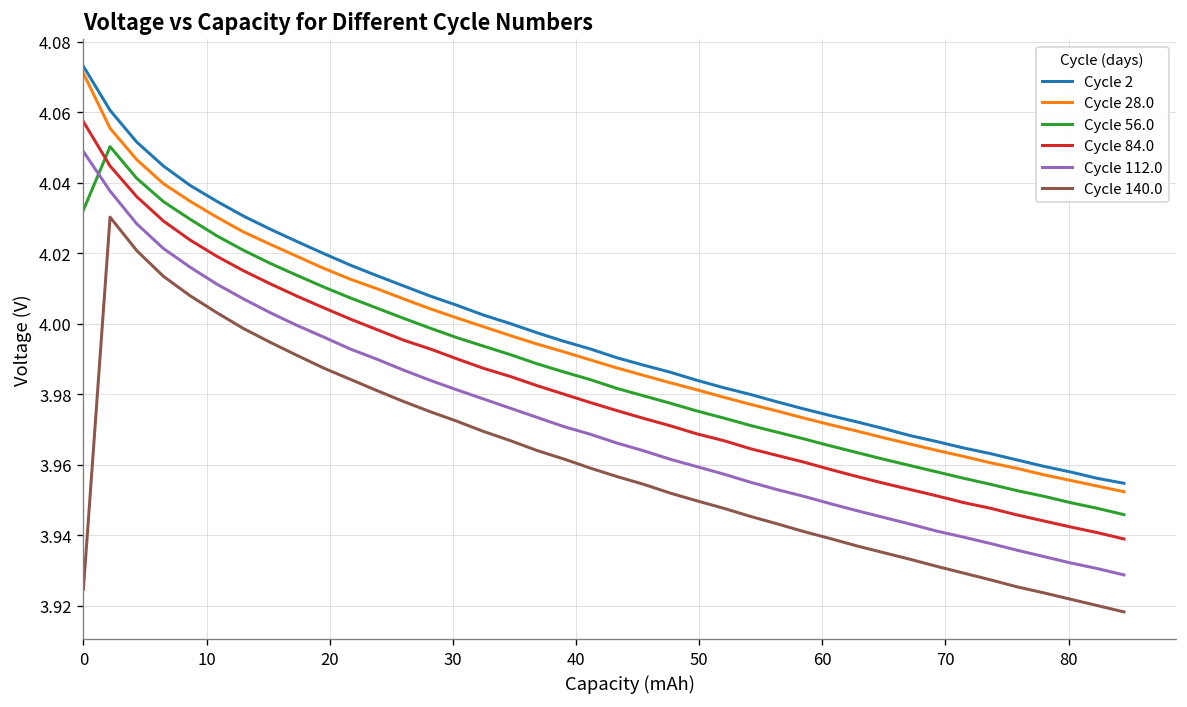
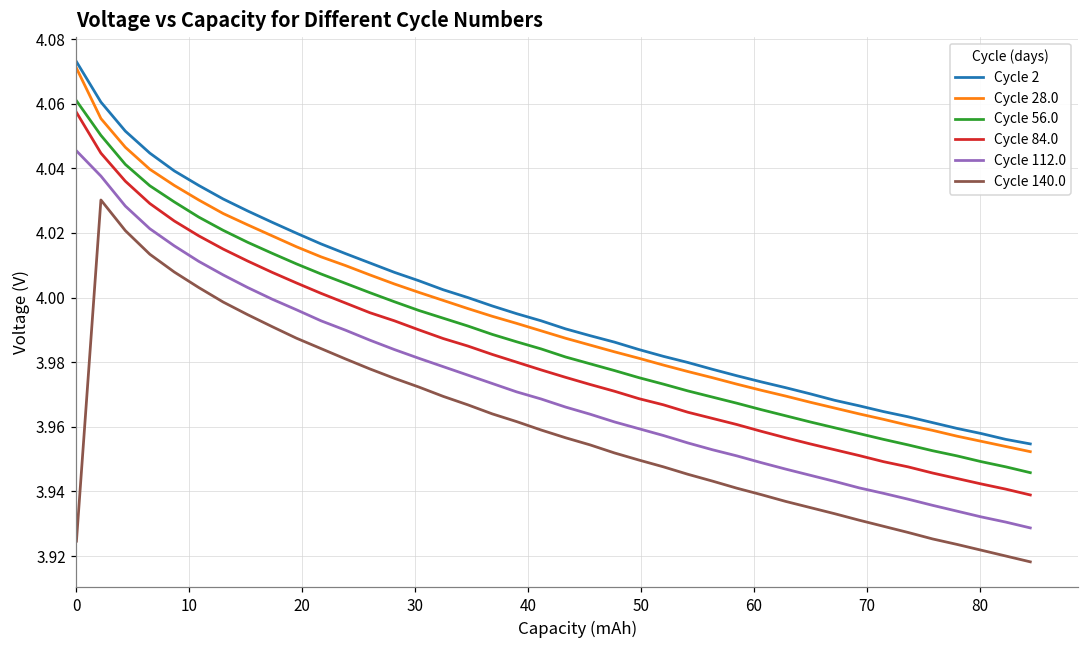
  {
    "Cycle 2": {
      "0": 4.073
    },
    "Cycle 28.0": {
      "0": 4.071
    },
    "Cycle 56.0": {
-     "0": 4.032
+     "0": 4.061
    },
    "Cycle 84.0": {
      "0": 4.057
    },
    "Cycle 112.0": {
-     "0": 4.049
+     "0": 4.045
    },
    "Cycle 140.0": {
      "0": 3.925
    }
  }
